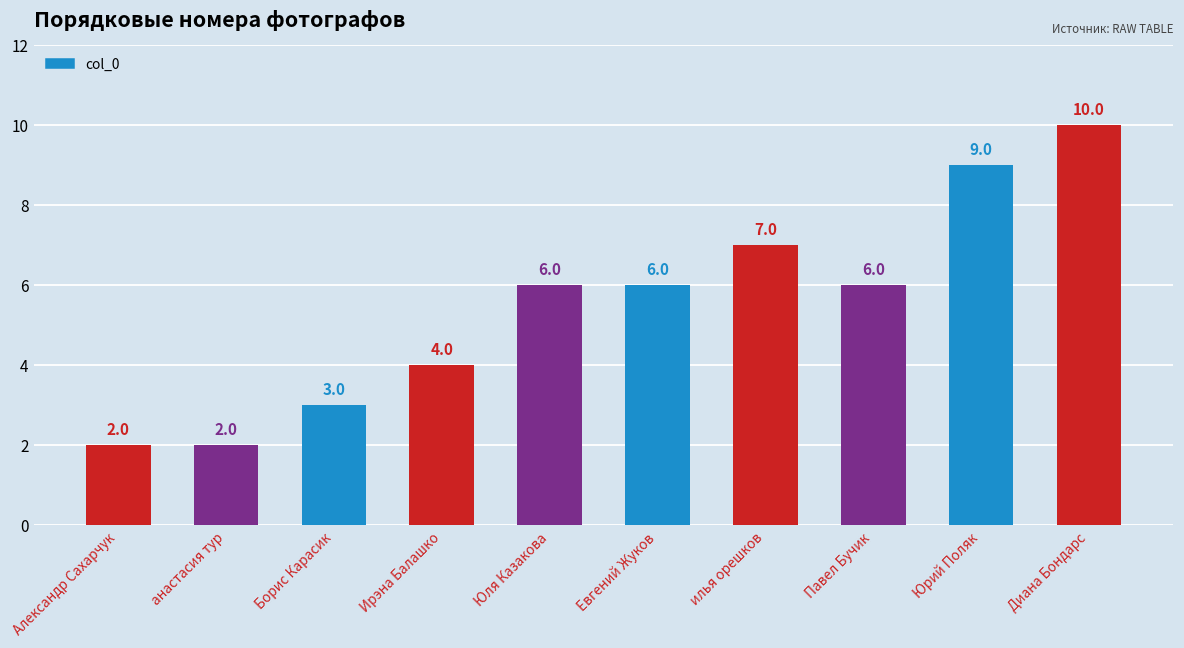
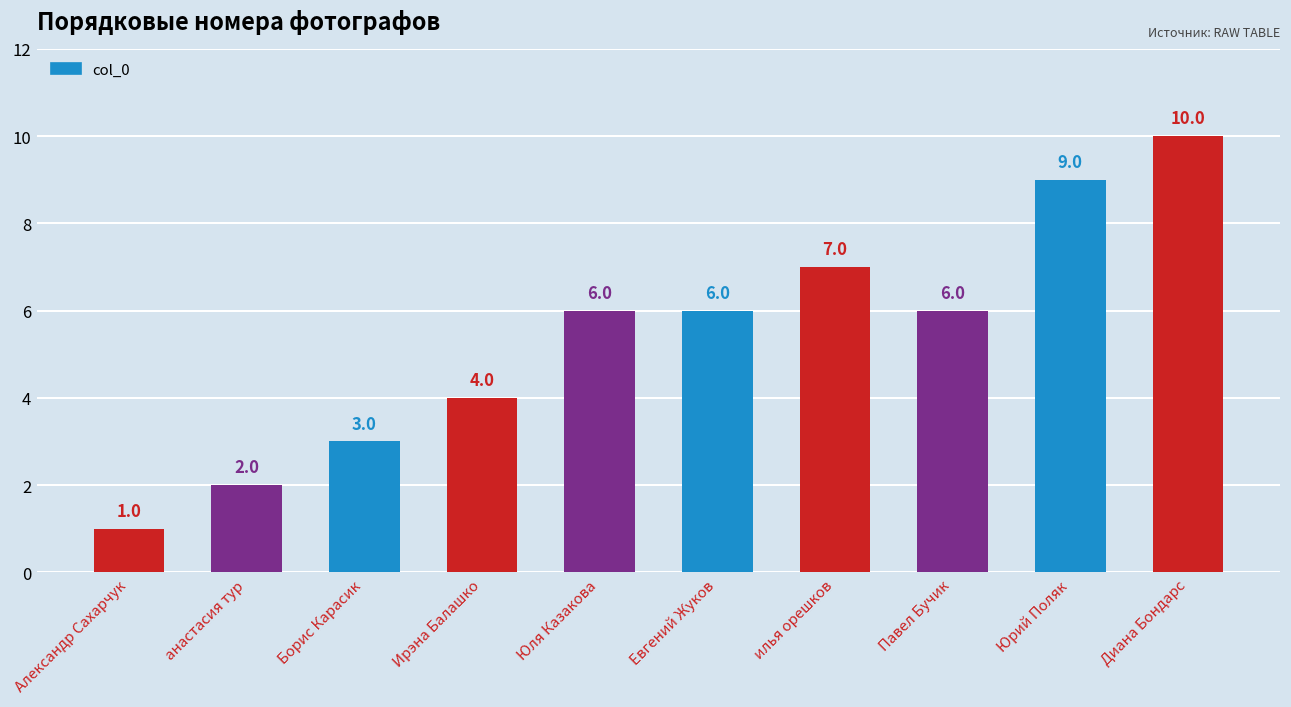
  {
-   "Александр Сахарчук": 2.0,
+   "Александр Сахарчук": 1.0,
    "анастасия тур": 2.0,
    "Борис Карасик": 3.0,
    "Ирэна Балашко": 4.0,
    "Юля Казакова": 6.0,
    "Евгений Жуков": 6.0,
    "илья орешков": 7.0,
    "Павел Бучик": 6.0,
    "Юрий Поляк": 9.0,
    "Диана Бондарс": 10.0
  }
